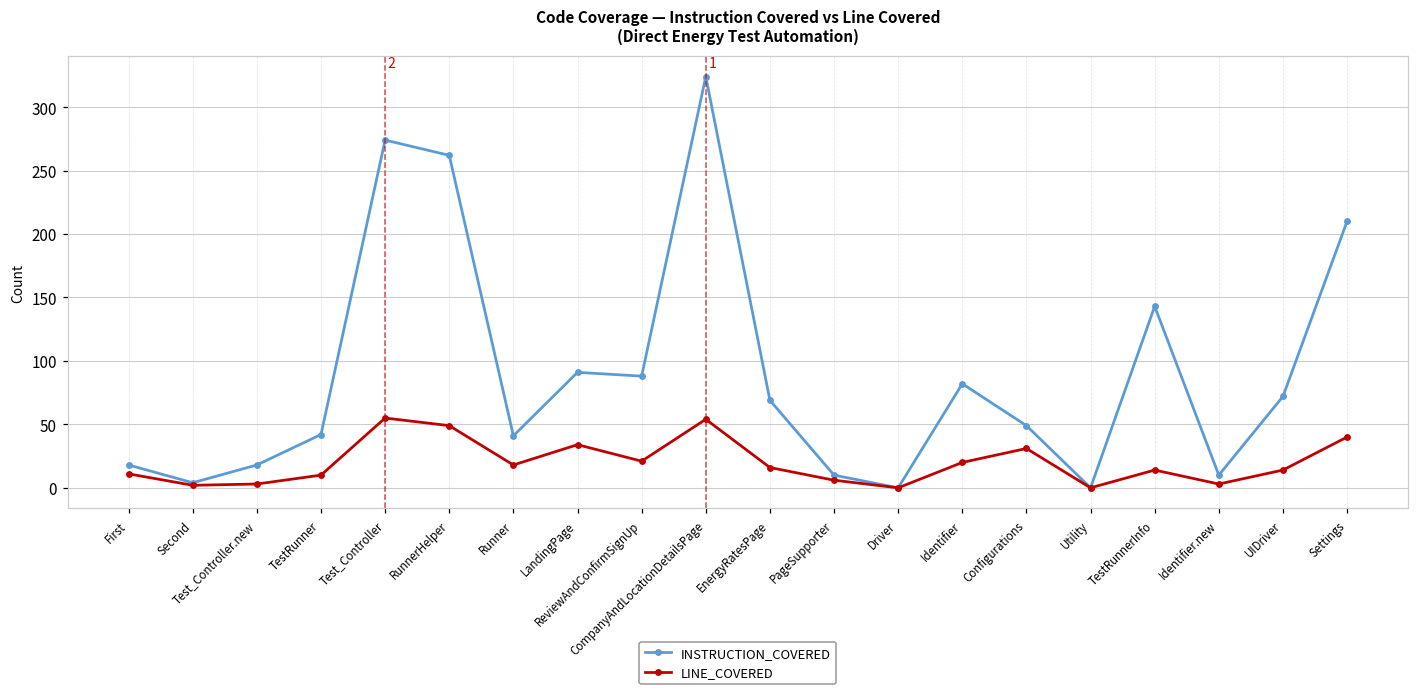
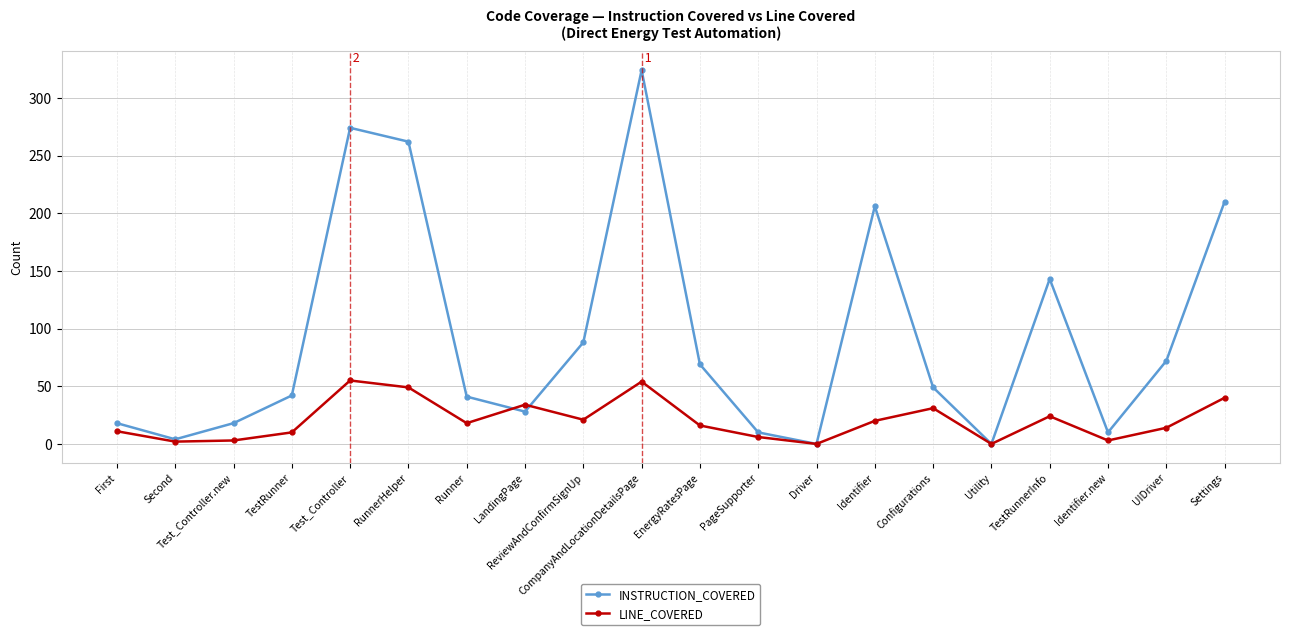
  {
    "INSTRUCTION_COVERED": {
      "First": 18,
      "Test_Controller.new": 18,
      "TestRunner": 42,
      "Test_Controller": 274,
      "RunnerHelper": 262,
      "Runner": 41,
-     "LandingPage": 91,
+     "LandingPage": 28,
      "ReviewAndConfirmSignUp": 88,
      "EnergyRatesPage": 69,
      "PageSupporter": 10,
-     "Identifier": 82,
+     "Identifier": 206,
      "Configurations": 49,
      "TestRunnerInfo": 143,
      "Identifier.new": 10,
      "UIDriver": 72,
      "Settings": 210
    },
    "LINE_COVERED": {
      "First": 11,
      "Test_Controller.new": 3,
      "TestRunner": 10,
      "Test_Controller": 55,
      "RunnerHelper": 49,
      "Runner": 18,
      "LandingPage": 34,
      "ReviewAndConfirmSignUp": 21,
      "CompanyAndLocationDetailsPage": 54,
      "EnergyRatesPage": 16,
      "PageSupporter": 6,
      "Identifier": 20,
      "Configurations": 31,
-     "TestRunnerInfo": 14,
+     "TestRunnerInfo": 24,
      "Identifier.new": 3,
      "UIDriver": 14,
      "Settings": 40
    }
  }
